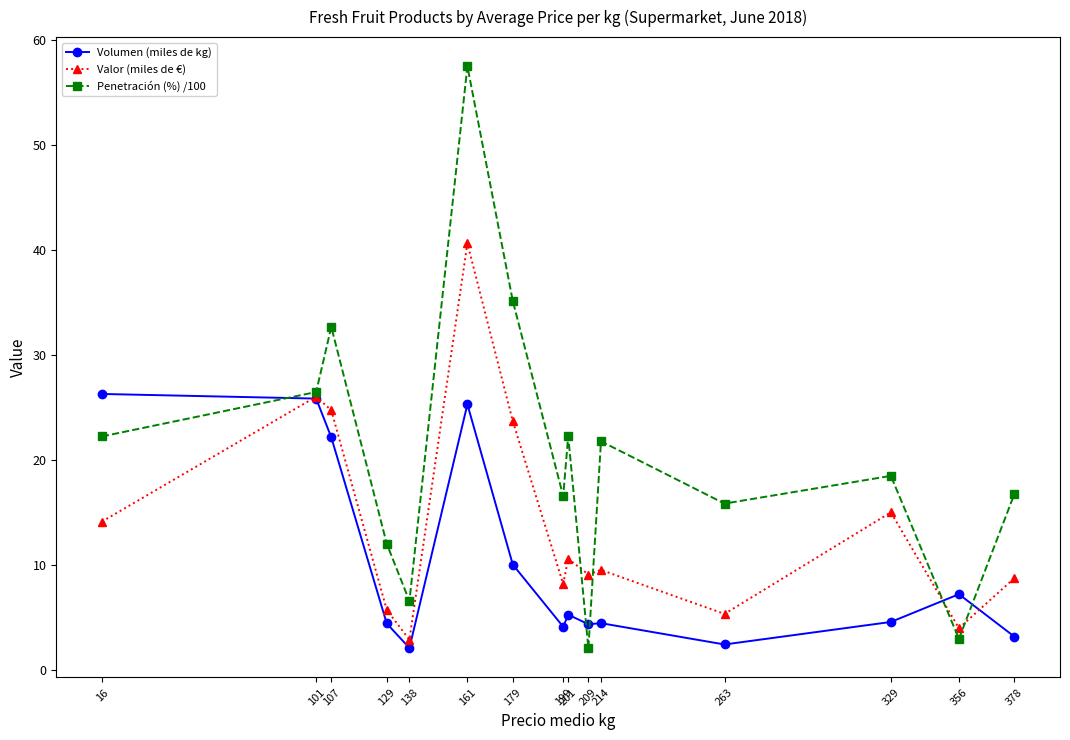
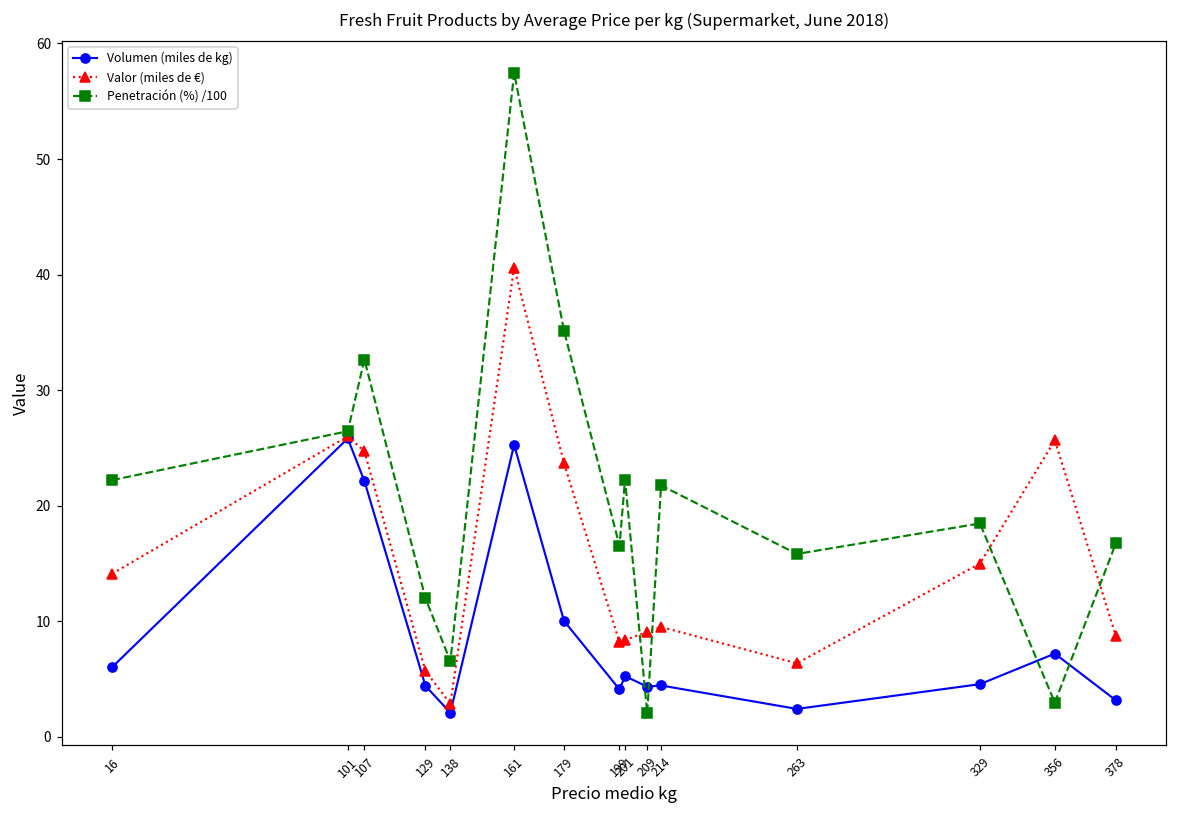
  {
    "Volumen (miles de kg)": {
-     "16": 26.3,
+     "16": 6.0,
      "107": 22.1,
      "129": 4.4,
      "138": 2.1,
      "161": 25.3,
      "179": 10.0,
      "199": 4.1,
      "201": 5.3,
      "209": 4.3,
      "214": 4.4,
      "263": 2.4,
      "329": 4.6,
      "356": 7.2,
      "378": 3.2
    },
    "Valor (miles de €)": {
      "16": 14.1,
      "107": 24.7,
      "129": 5.7,
      "138": 2.9,
      "161": 40.6,
      "179": 23.7,
      "199": 8.2,
-     "201": 10.6,
+     "201": 8.4,
      "209": 9.1,
      "214": 9.5,
-     "263": 5.3,
+     "263": 6.4,
      "329": 15.0,
-     "356": 4.0,
+     "356": 25.7,
      "378": 8.7
    },
    "Penetración (%) /100": {
      "16": 22.2,
      "101": 26.5,
      "107": 32.7,
      "129": 12.0,
      "138": 6.6,
      "161": 57.5,
      "179": 35.1,
      "199": 16.5,
      "201": 22.3,
      "209": 2.1,
      "214": 21.8,
      "263": 15.8,
      "329": 18.5,
      "356": 3.0,
      "378": 16.7
    }
  }
